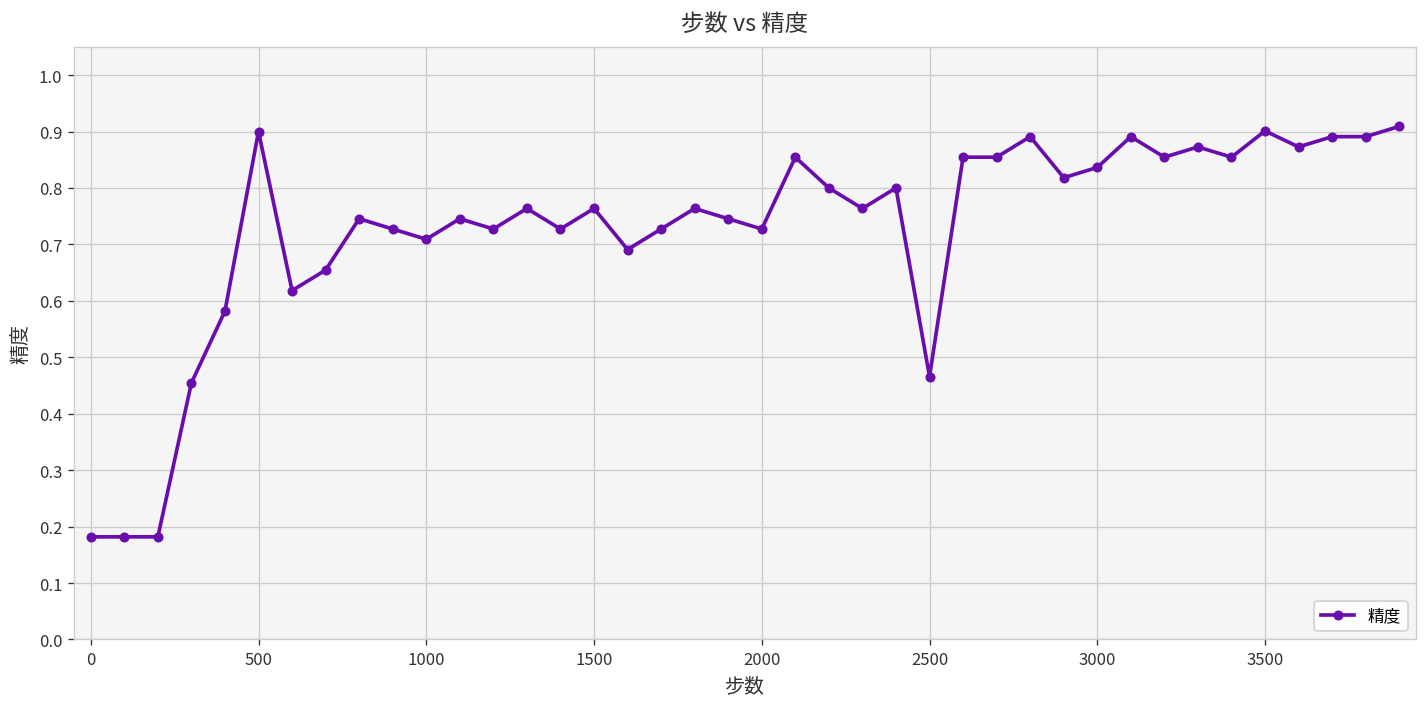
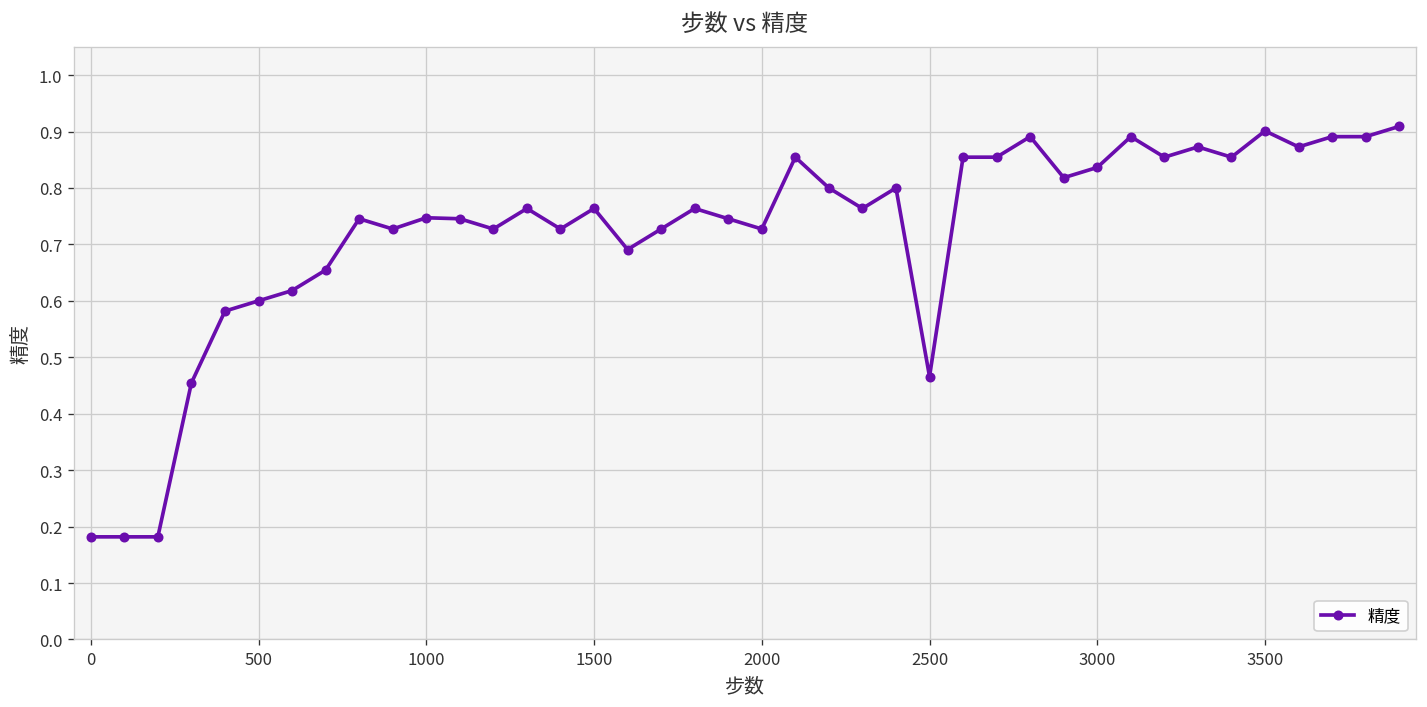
  {
    "0": 0.18,
-   "500": 0.9,
-   "1000": 0.71,
+   "500": 0.6,
+   "1000": 0.75,
    "1500": 0.76,
    "2000": 0.73,
    "2500": 0.47,
    "3000": 0.84,
    "3500": 0.90
  }
